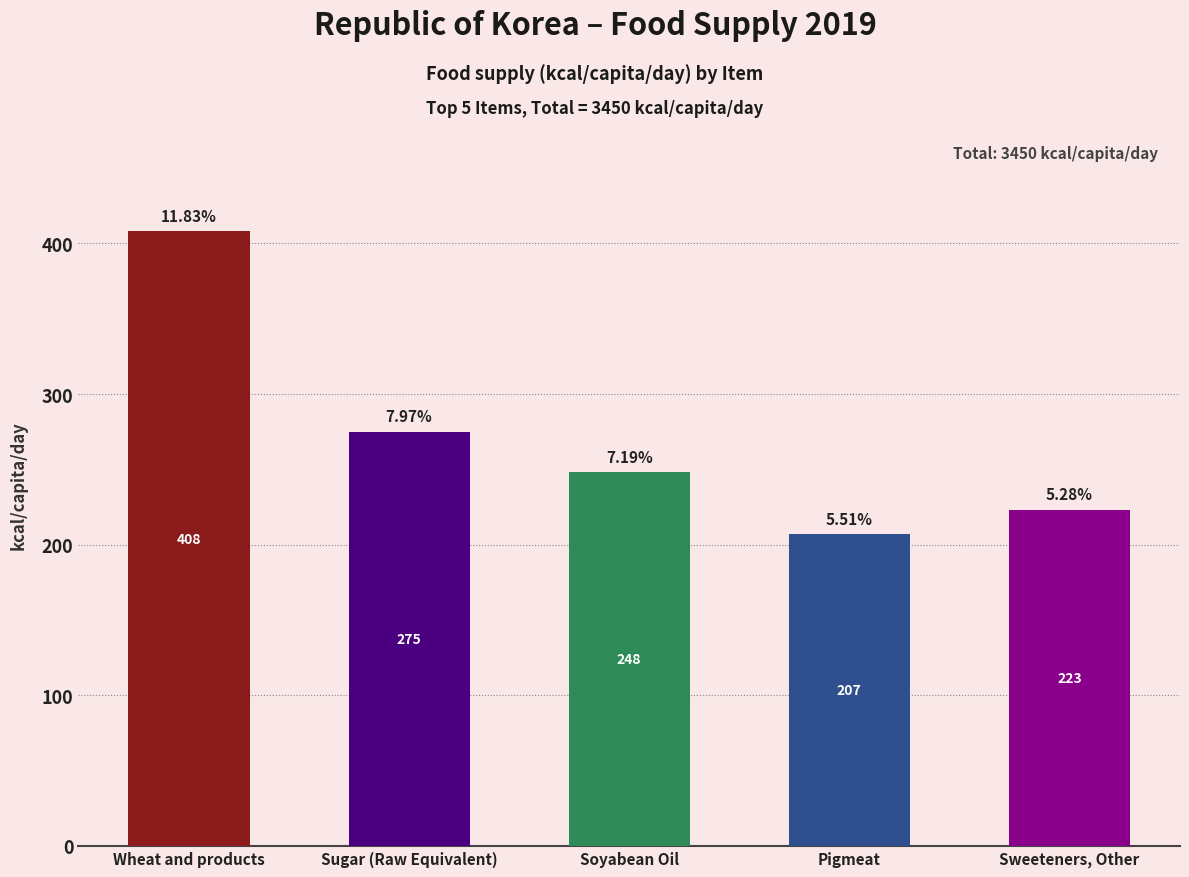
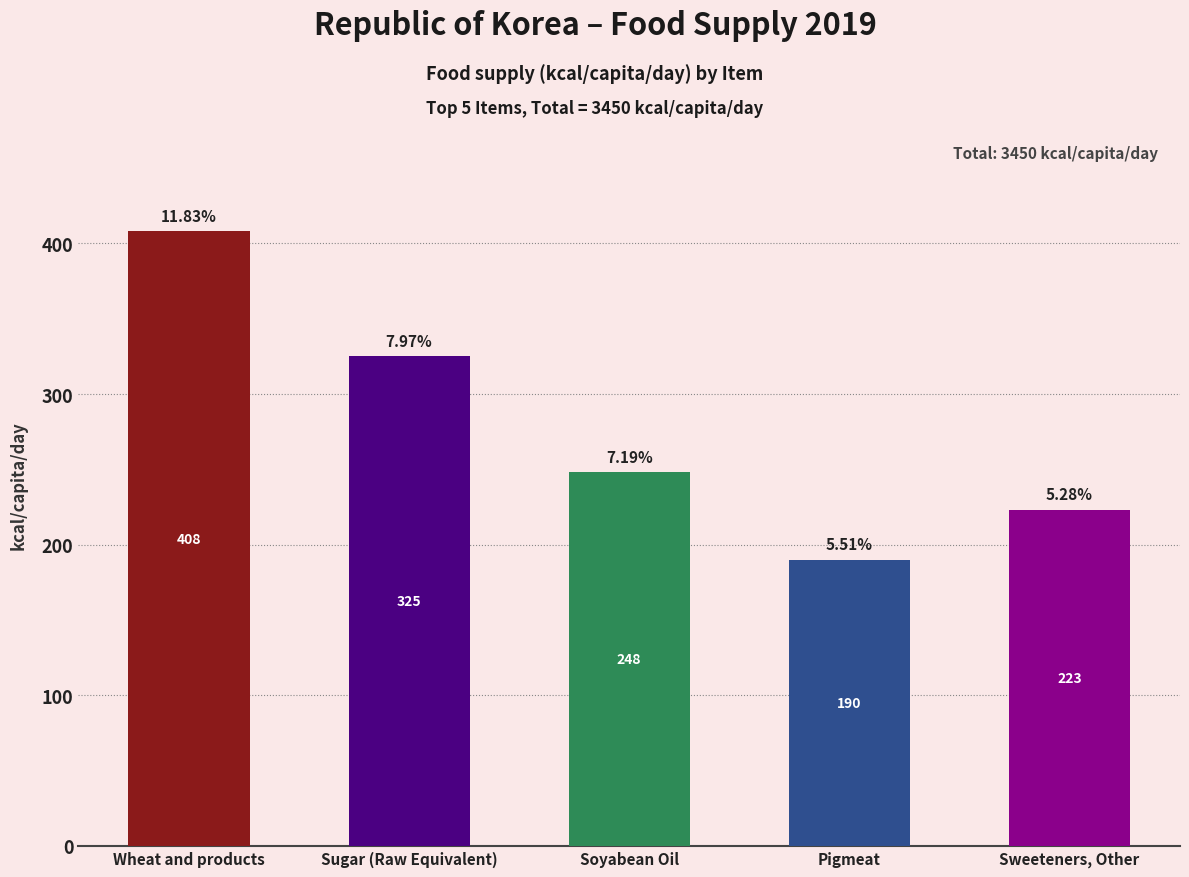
  {
    "Wheat and products": 408,
-   "Sugar (Raw Equivalent)": 275,
+   "Sugar (Raw Equivalent)": 325,
    "Soyabean Oil": 248,
-   "Pigmeat": 207,
+   "Pigmeat": 190,
    "Sweeteners, Other": 223
  }
